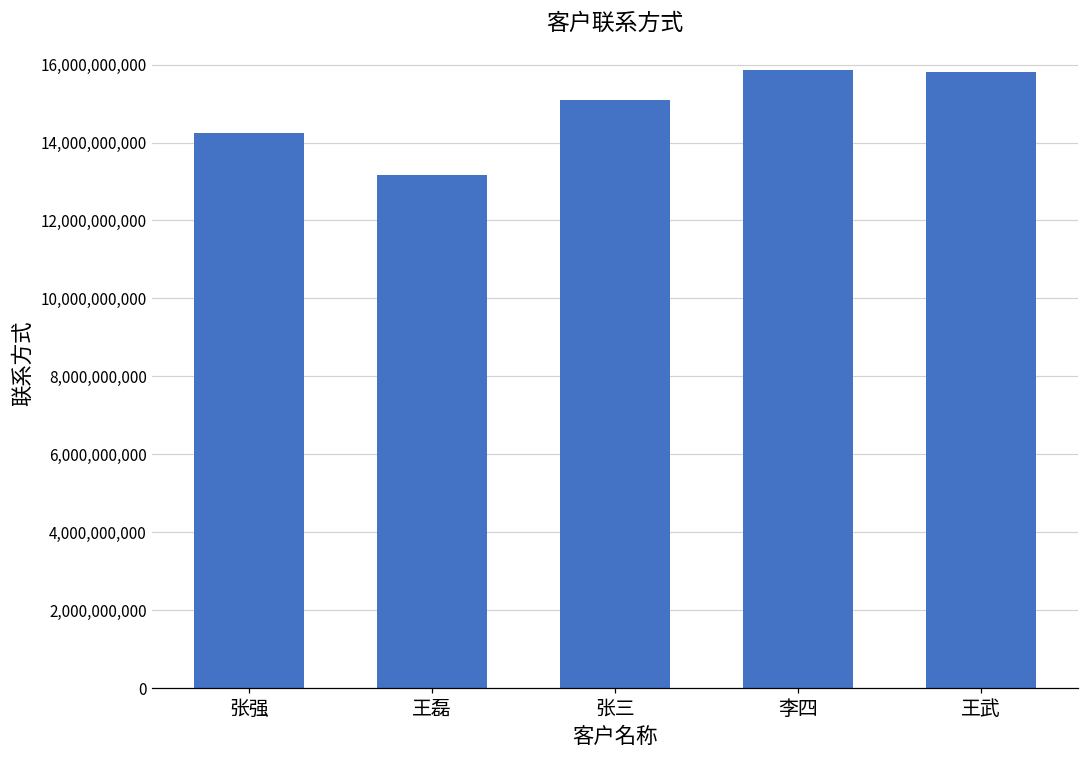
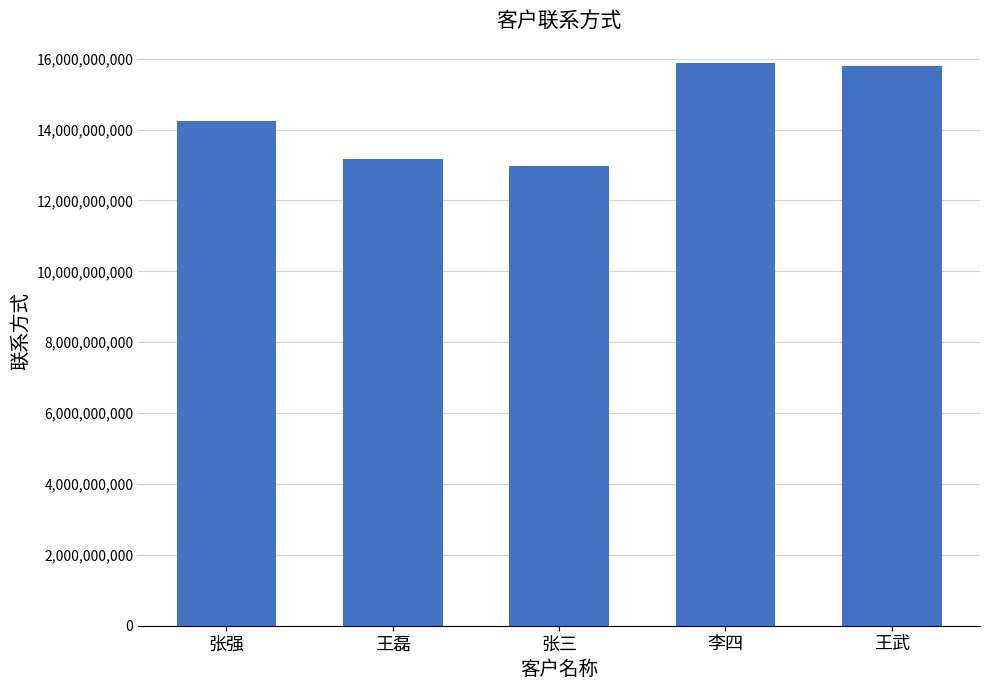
  {
    "张强": "14,300,000,000",
    "王磊": "13,200,000,000",
-   "张三": "15,100,000,000",
+   "张三": "13,000,000,000",
    "李四": "15,900,000,000",
    "王武": "15,800,000,000"
  }
